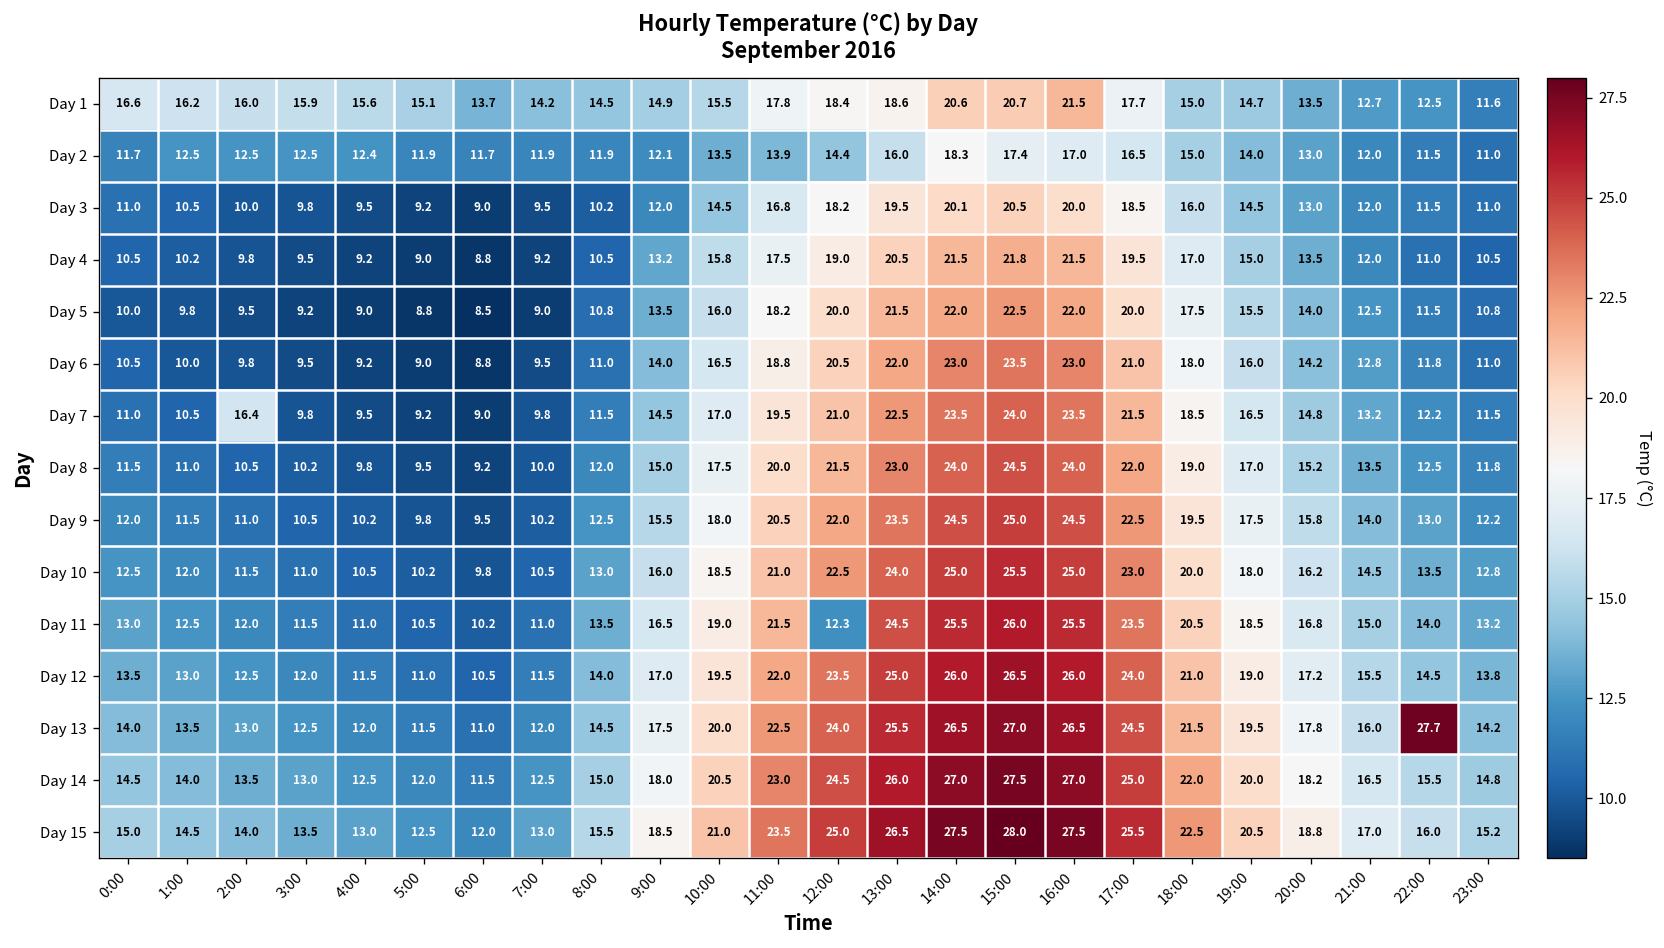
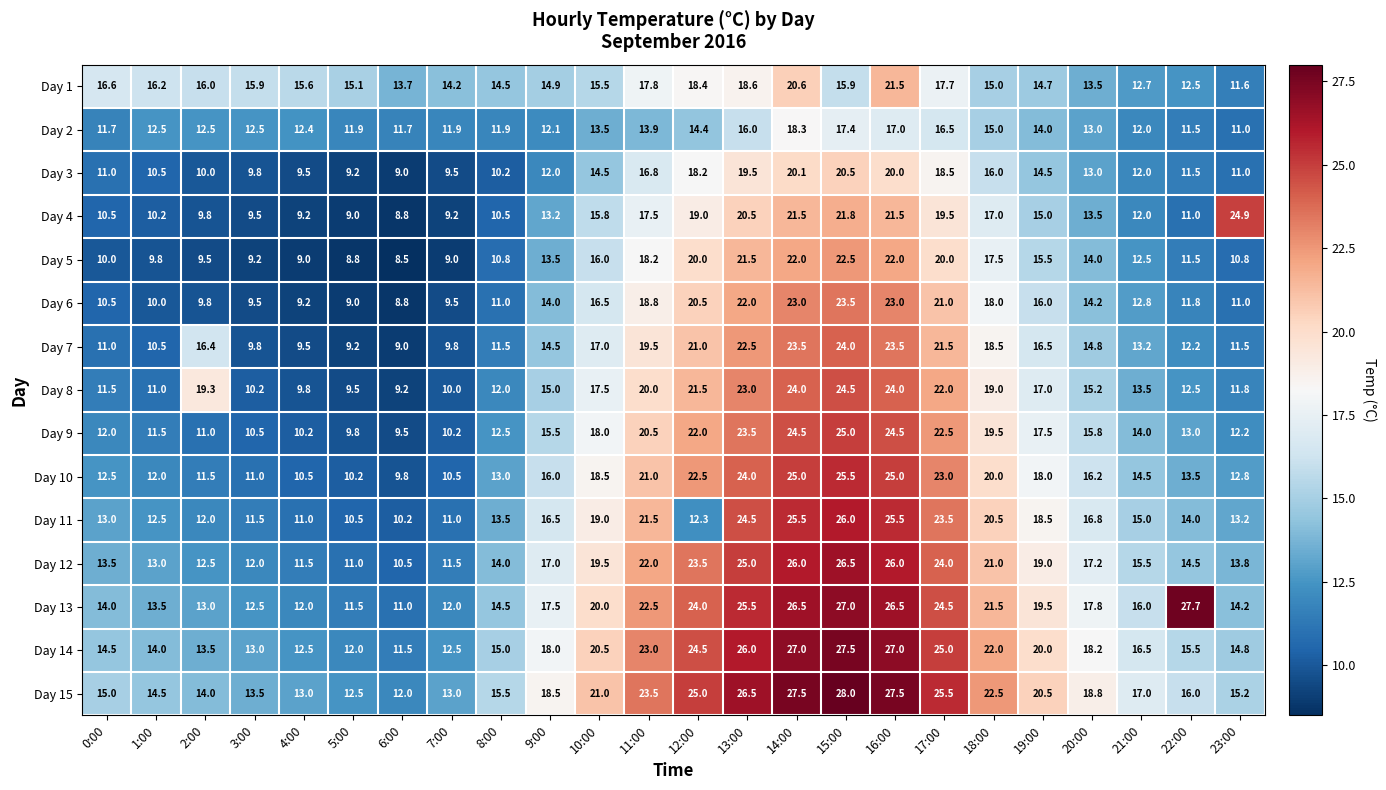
  {
    "Day 1": {
      "0:00": 16.6,
      "1:00": 16.2,
      "2:00": 16.0,
      "3:00": 15.9,
      "4:00": 15.6,
      "5:00": 15.1,
      "6:00": 13.7,
      "7:00": 14.2,
      "8:00": 14.5,
      "9:00": 14.9,
      "10:00": 15.5,
      "11:00": 17.8,
      "12:00": 18.4,
      "13:00": 18.6,
      "14:00": 20.6,
-     "15:00": 20.7,
+     "15:00": 15.9,
      "16:00": 21.5,
      "17:00": 17.7,
      "18:00": 15.0,
      "19:00": 14.7,
      "20:00": 13.5,
      "21:00": 12.7,
      "22:00": 12.5,
      "23:00": 11.6
    },
    "Day 4": {
      "0:00": 10.5,
      "1:00": 10.2,
      "2:00": 9.8,
      "3:00": 9.5,
      "4:00": 9.2,
      "5:00": 9.0,
      "6:00": 8.8,
      "7:00": 9.2,
      "8:00": 10.5,
      "9:00": 13.2,
      "10:00": 15.8,
      "11:00": 17.5,
      "12:00": 19.0,
      "13:00": 20.5,
      "14:00": 21.5,
      "15:00": 21.8,
      "16:00": 21.5,
      "17:00": 19.5,
      "18:00": 17.0,
      "19:00": 15.0,
      "20:00": 13.5,
      "21:00": 12.0,
      "22:00": 11.0,
-     "23:00": 10.5
+     "23:00": 24.9
    },
    "Day 8": {
      "0:00": 11.5,
      "1:00": 11.0,
-     "2:00": 10.5,
+     "2:00": 19.3,
      "3:00": 10.2,
      "4:00": 9.8,
      "5:00": 9.5,
      "6:00": 9.2,
      "7:00": 10.0,
      "8:00": 12.0,
      "9:00": 15.0,
      "10:00": 17.5,
      "11:00": 20.0,
      "12:00": 21.5,
      "13:00": 23.0,
      "14:00": 24.0,
      "15:00": 24.5,
      "16:00": 24.0,
      "17:00": 22.0,
      "18:00": 19.0,
      "19:00": 17.0,
      "20:00": 15.2,
      "21:00": 13.5,
      "22:00": 12.5,
      "23:00": 11.8
    }
  }
